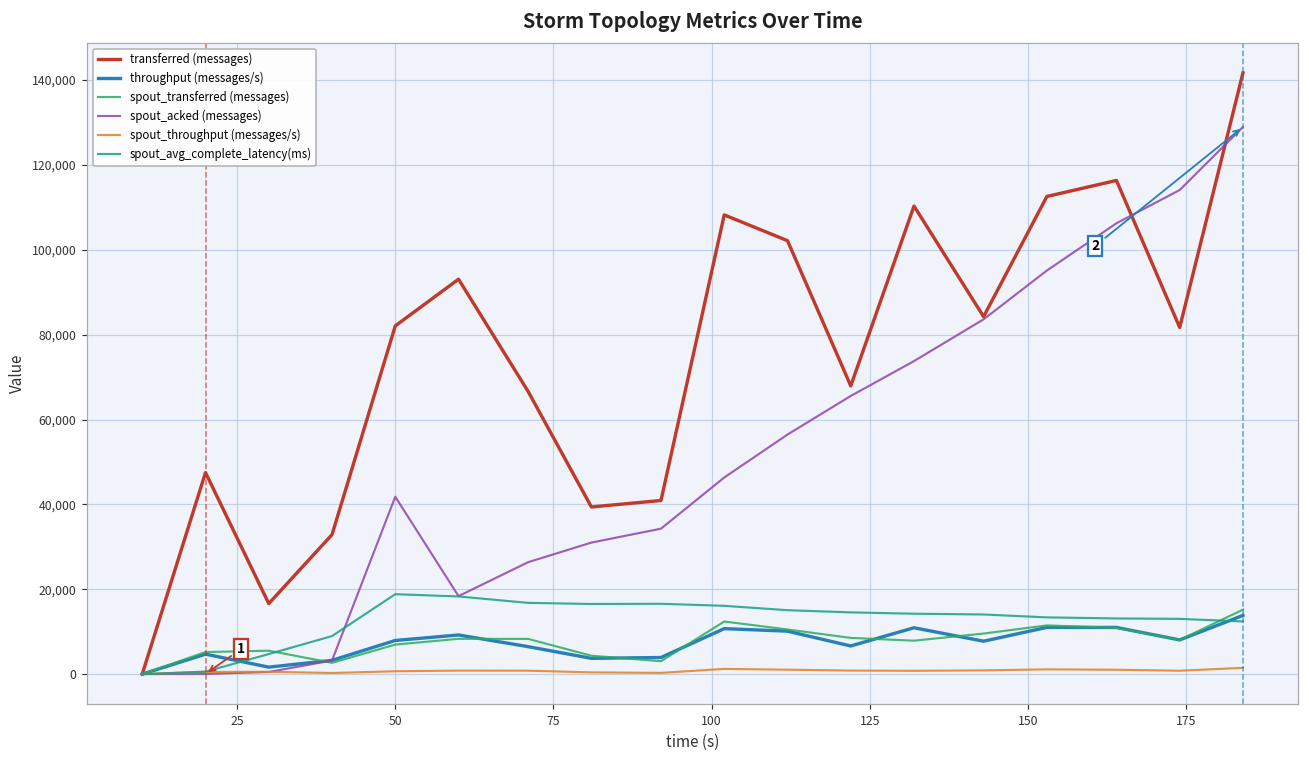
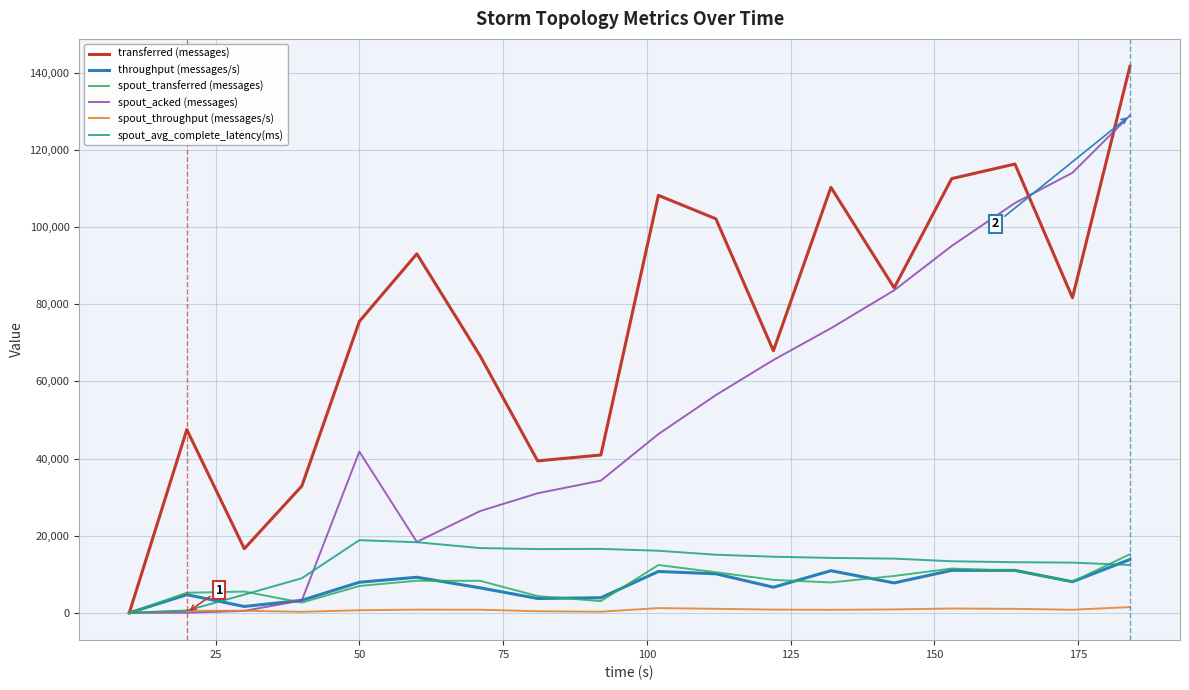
  {
    "transferred (messages)": {
-     "50": "82,000"
+     "50": "76,000"
    },
    "throughput (messages/s)": {
      "50": "8,000"
    },
    "spout_acked (messages)": {
      "50": "42,000"
    },
    "spout_throughput (messages/s)": {
      "50": "1,000"
    }
  }
